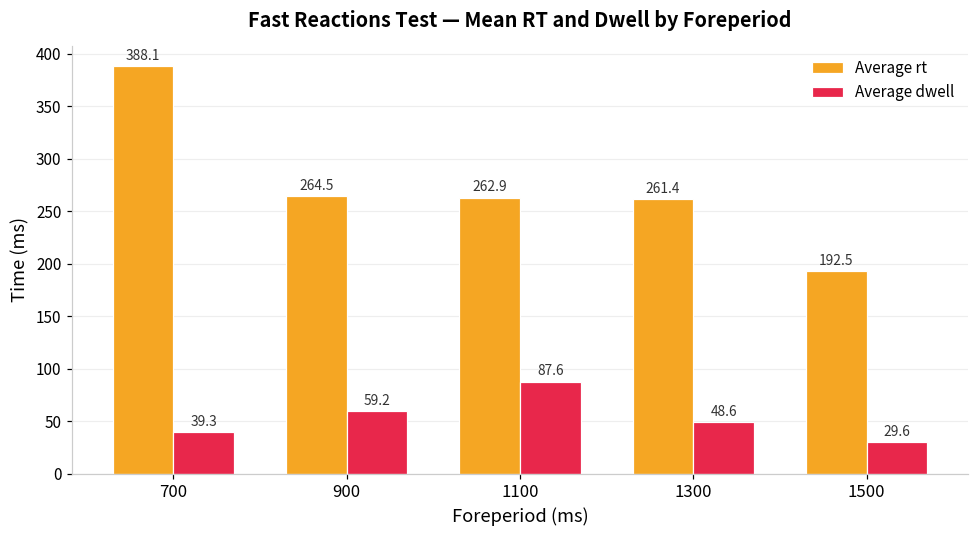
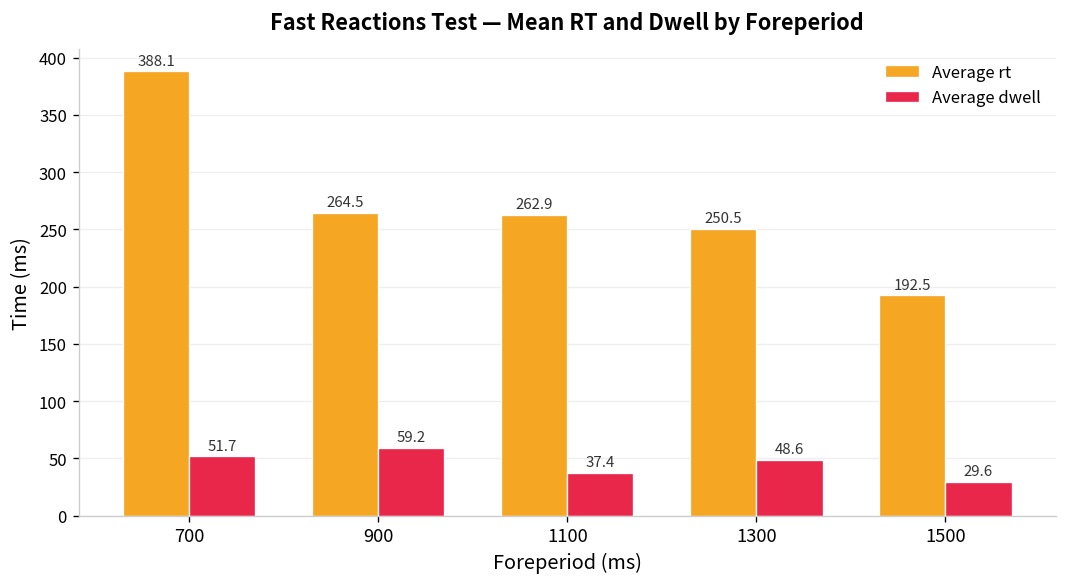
  {
    "Average rt": {
      "700": 388.1,
      "900": 264.5,
      "1100": 262.9,
-     "1300": 261.4,
+     "1300": 250.5,
      "1500": 192.5
    },
    "Average dwell": {
-     "700": 39.3,
+     "700": 51.7,
      "900": 59.2,
-     "1100": 87.6,
+     "1100": 37.4,
      "1300": 48.6,
      "1500": 29.6
    }
  }
